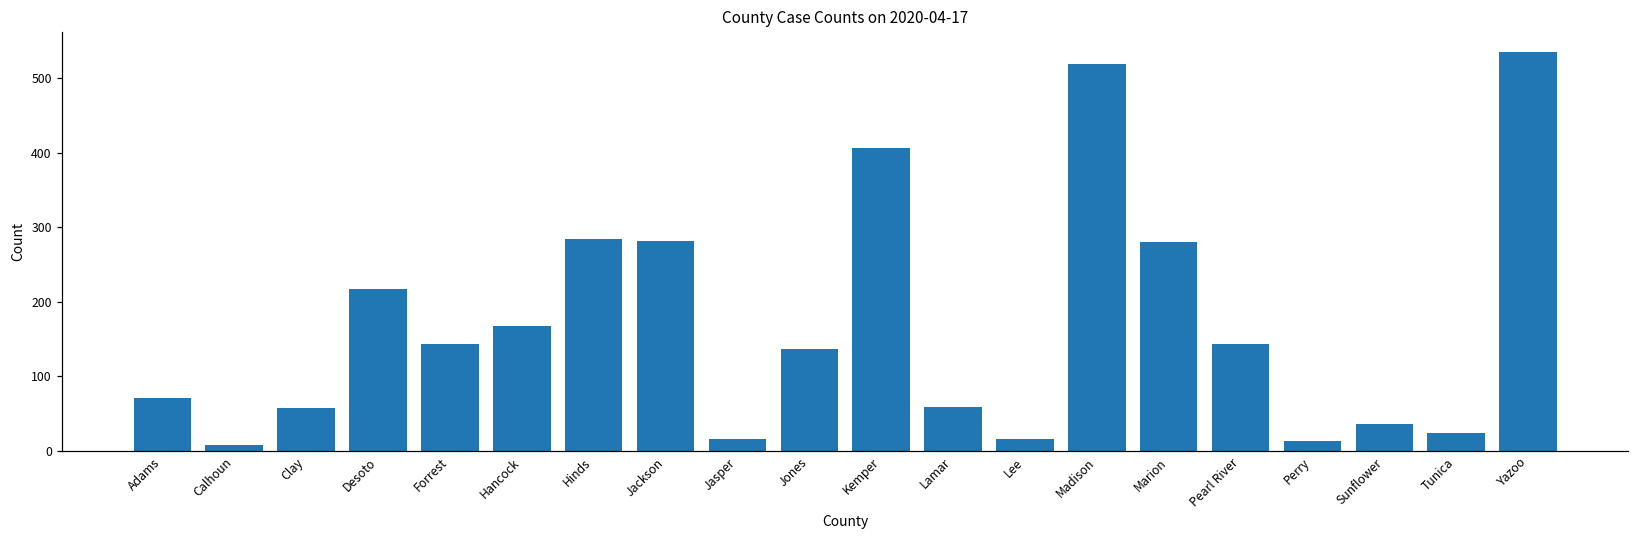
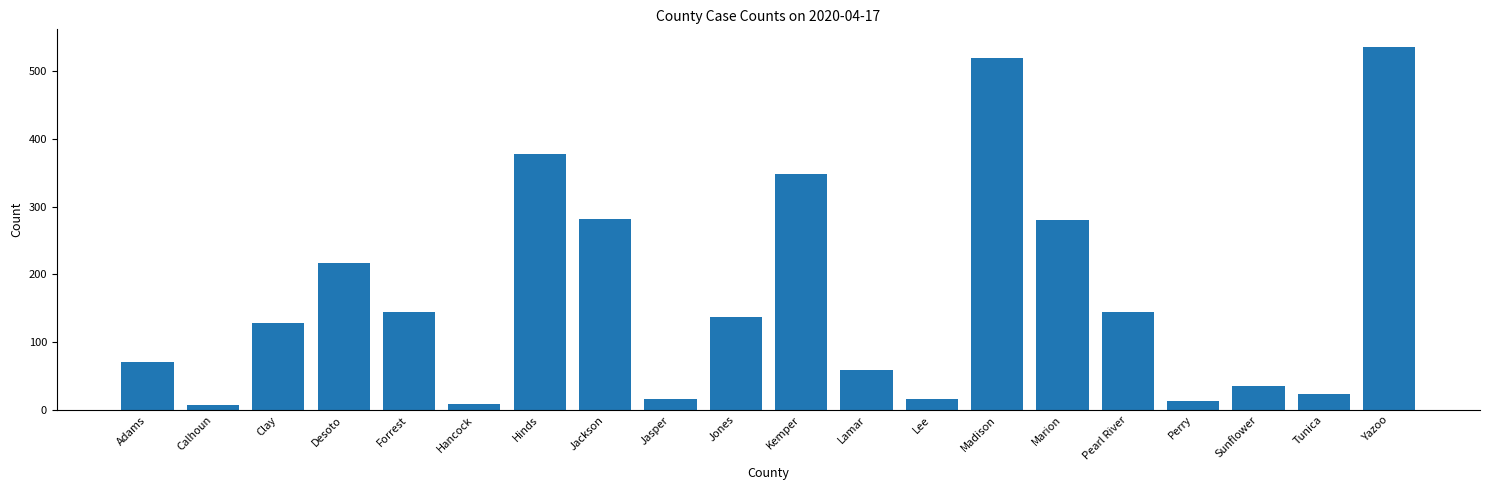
  {
    "Adams": 70,
    "Calhoun": 10,
-   "Clay": 60,
+   "Clay": 130,
    "Desoto": 220,
    "Forrest": 140,
-   "Hancock": 170,
-   "Hinds": 280,
+   "Hancock": 10,
+   "Hinds": 380,
    "Jackson": 280,
    "Jasper": 20,
    "Jones": 140,
-   "Kemper": 410,
+   "Kemper": 350,
    "Lamar": 60,
    "Lee": 20,
    "Madison": 520,
    "Marion": 280,
    "Pearl River": 140,
    "Perry": 10,
    "Sunflower": 40,
    "Tunica": 20,
    "Yazoo": 540
  }
